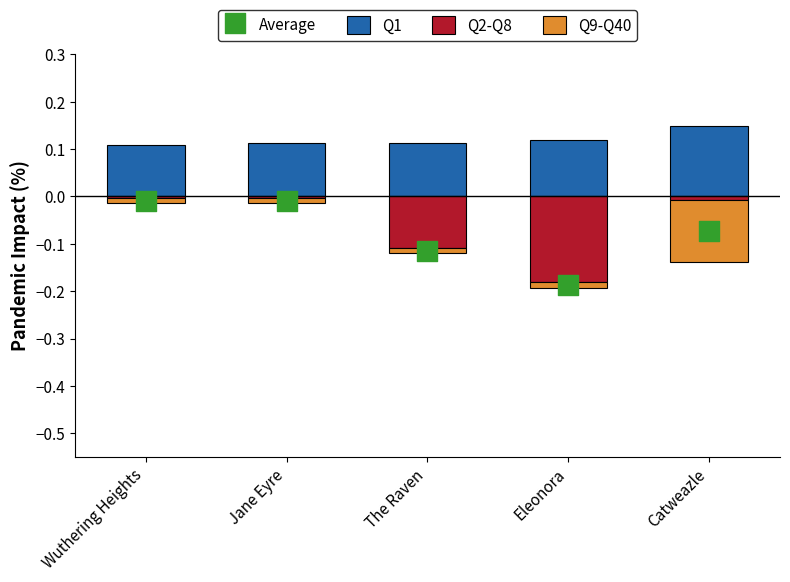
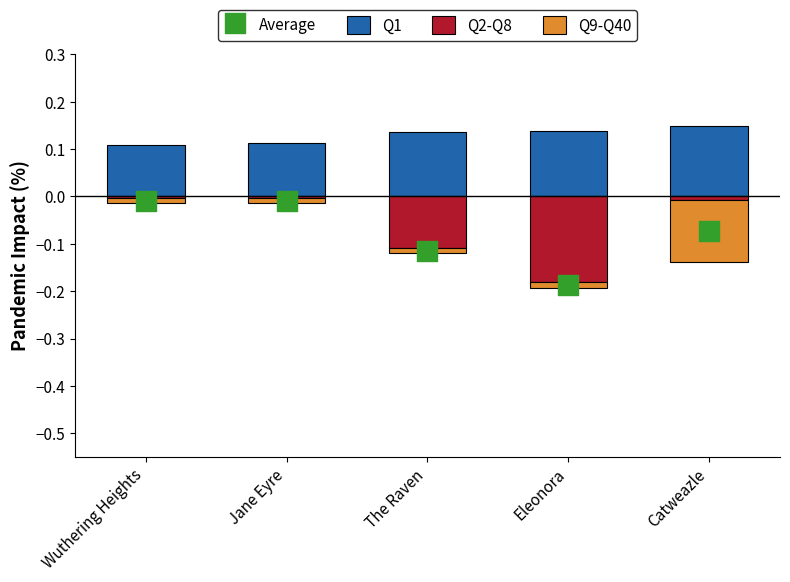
  {
    "Q1": {
      "Wuthering Heights": 0.11,
      "Jane Eyre": 0.11,
-     "The Raven": 0.11,
-     "Eleonora": 0.12,
+     "The Raven": 0.14,
+     "Eleonora": 0.14,
      "Catweazle": 0.15
    },
    "Q2-Q8": {
      "The Raven": -0.11,
      "Eleonora": -0.18,
      "Catweazle": -0.01
    },
    "Q9-Q40": {
      "Wuthering Heights": -0.01,
      "Jane Eyre": -0.01,
      "The Raven": -0.01,
      "Eleonora": -0.01,
      "Catweazle": -0.13
    }
  }
